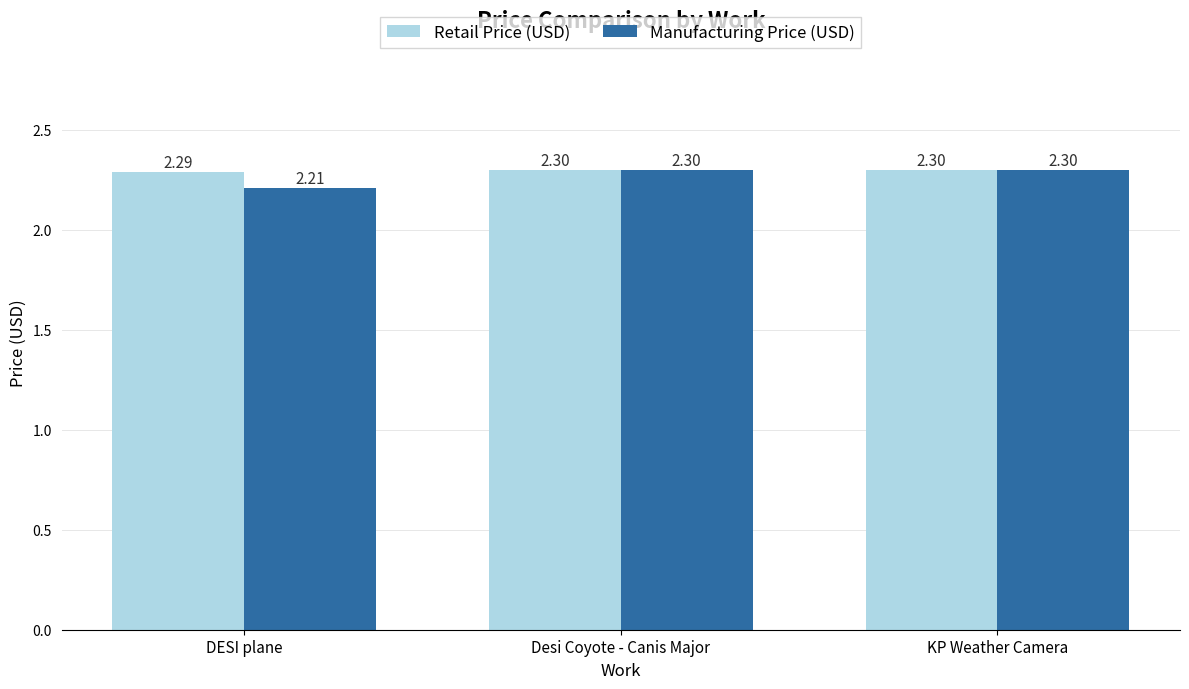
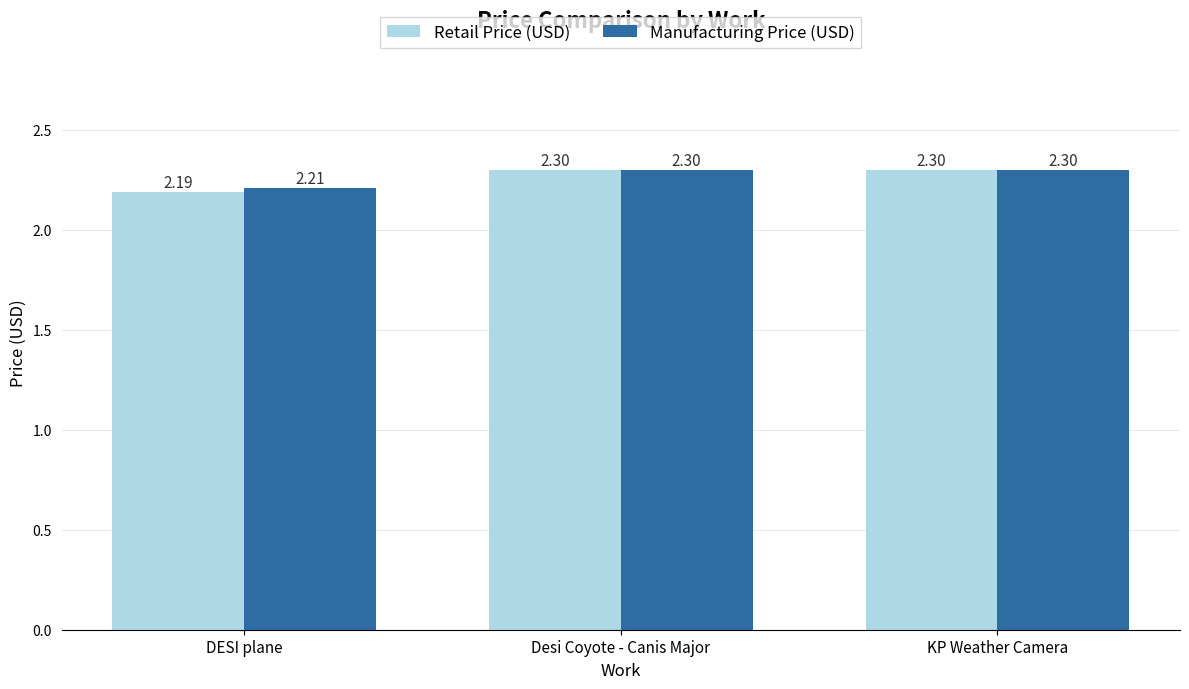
  {
    "Retail Price (USD)": {
-     "DESI plane": 2.29,
+     "DESI plane": 2.19,
      "Desi Coyote - Canis Major": 2.30,
      "KP Weather Camera": 2.30
    },
    "Manufacturing Price (USD)": {
      "DESI plane": 2.21,
      "Desi Coyote - Canis Major": 2.30,
      "KP Weather Camera": 2.30
    }
  }
